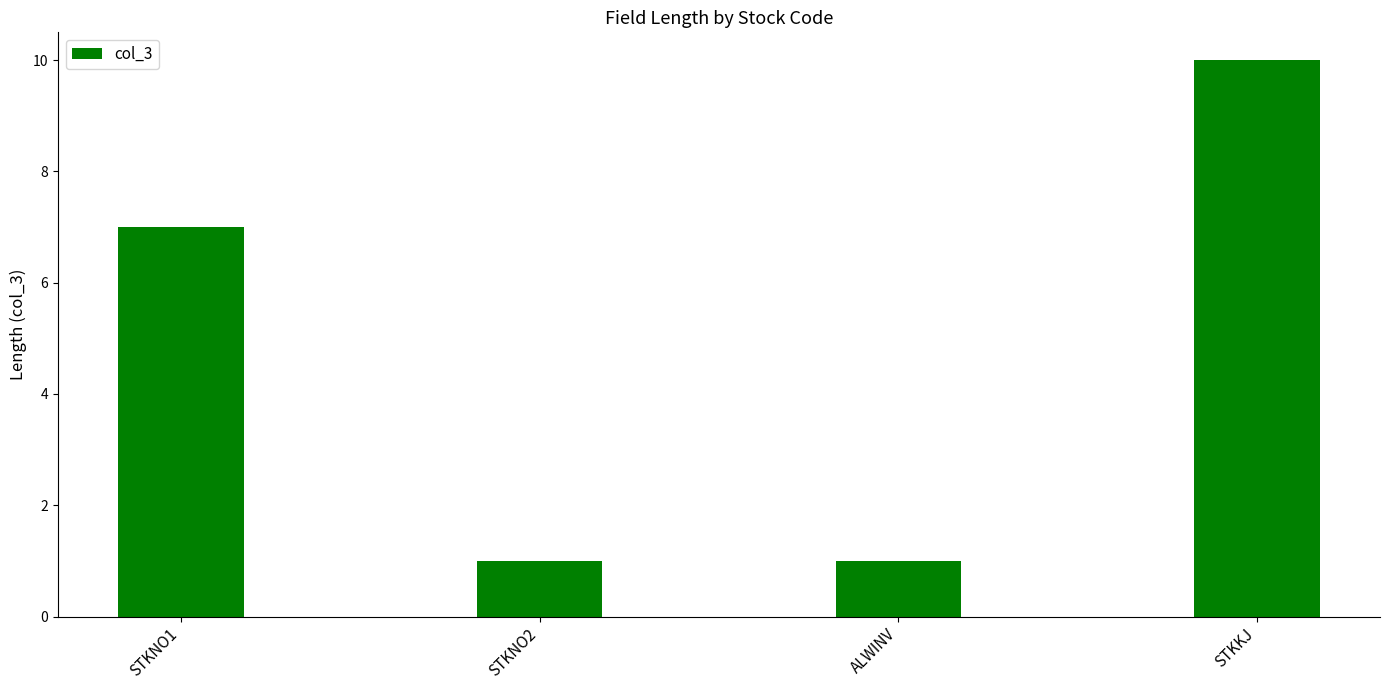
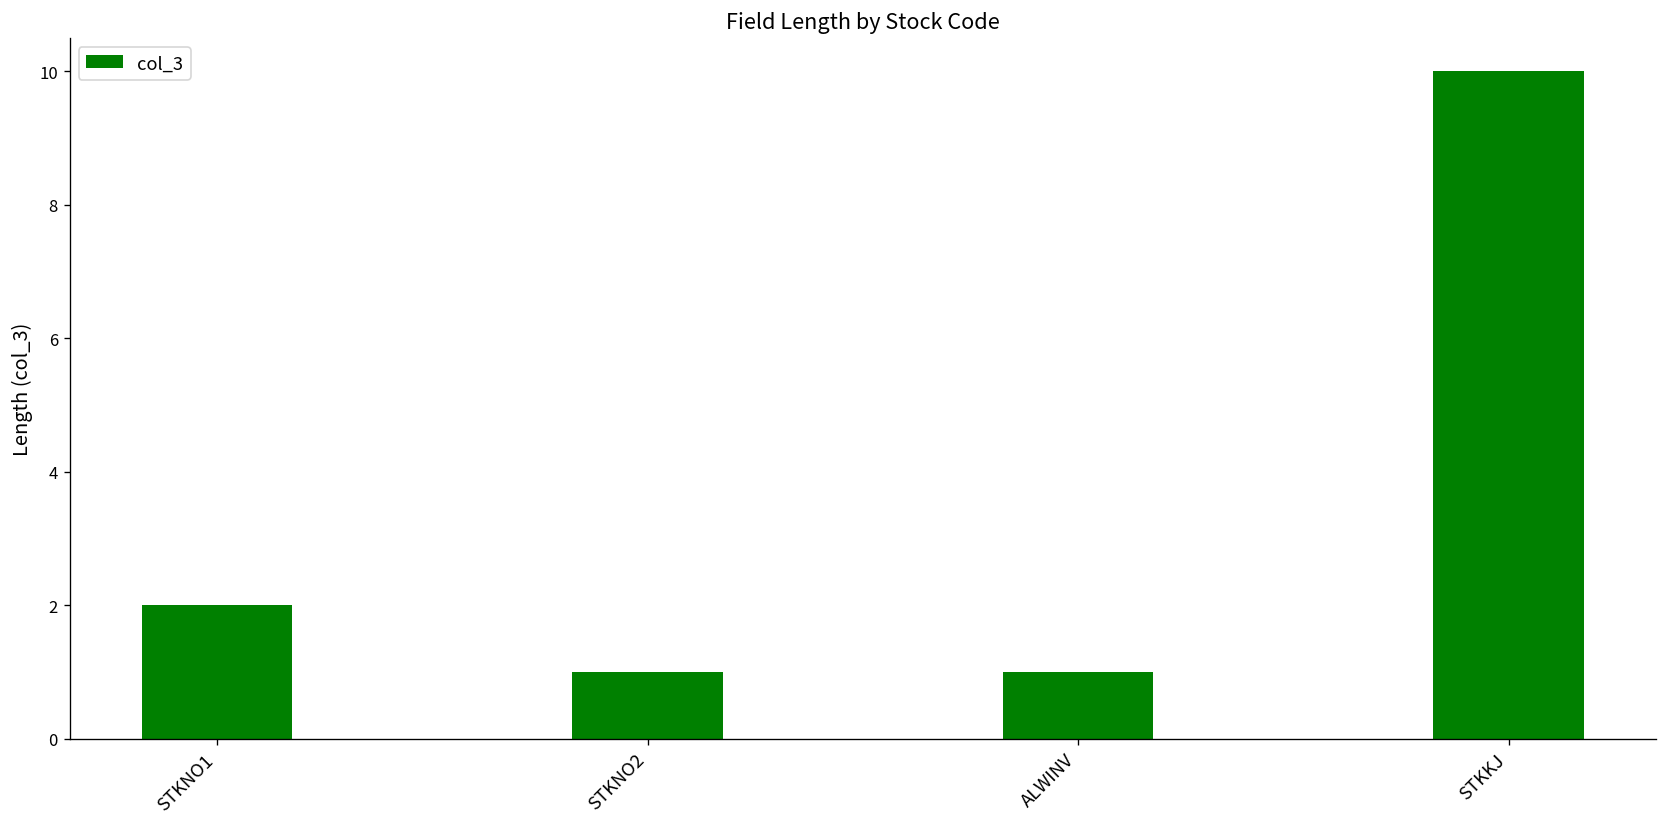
  {
-   "STKNO1": 7,
+   "STKNO1": 2,
    "STKNO2": 1,
    "ALWINV": 1,
    "STKKJ": 10
  }
